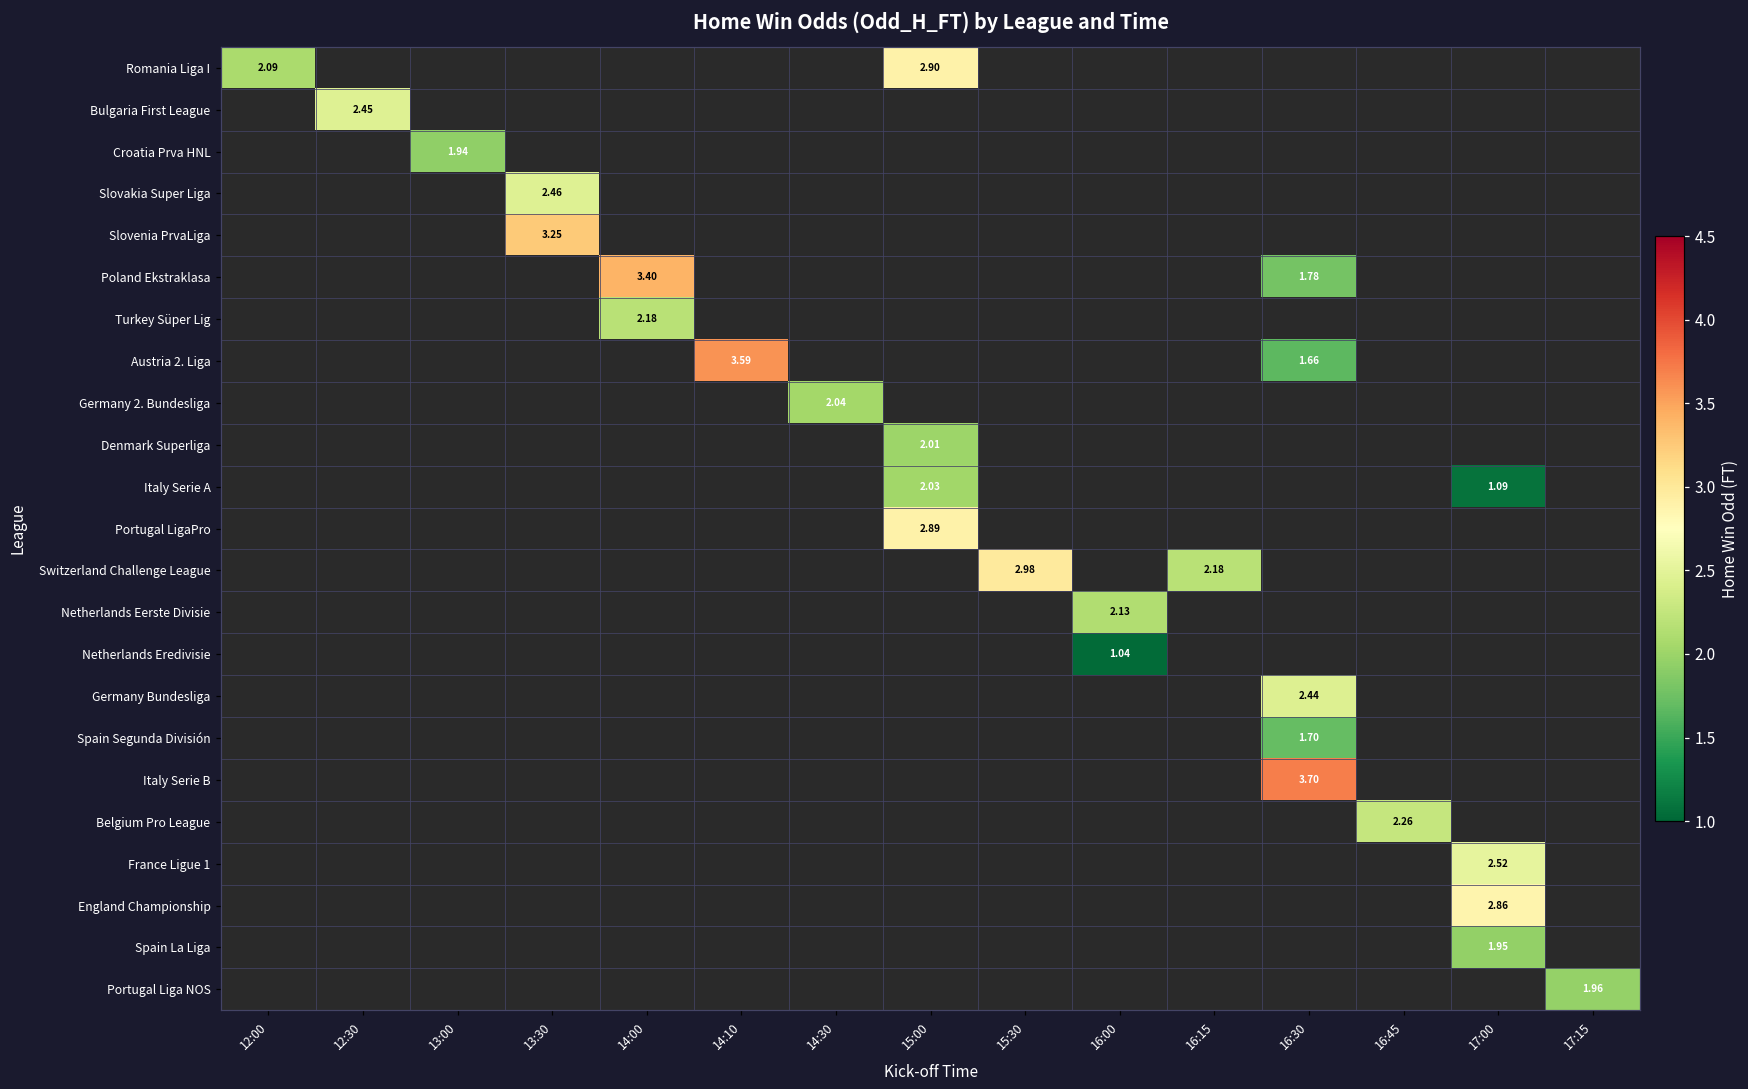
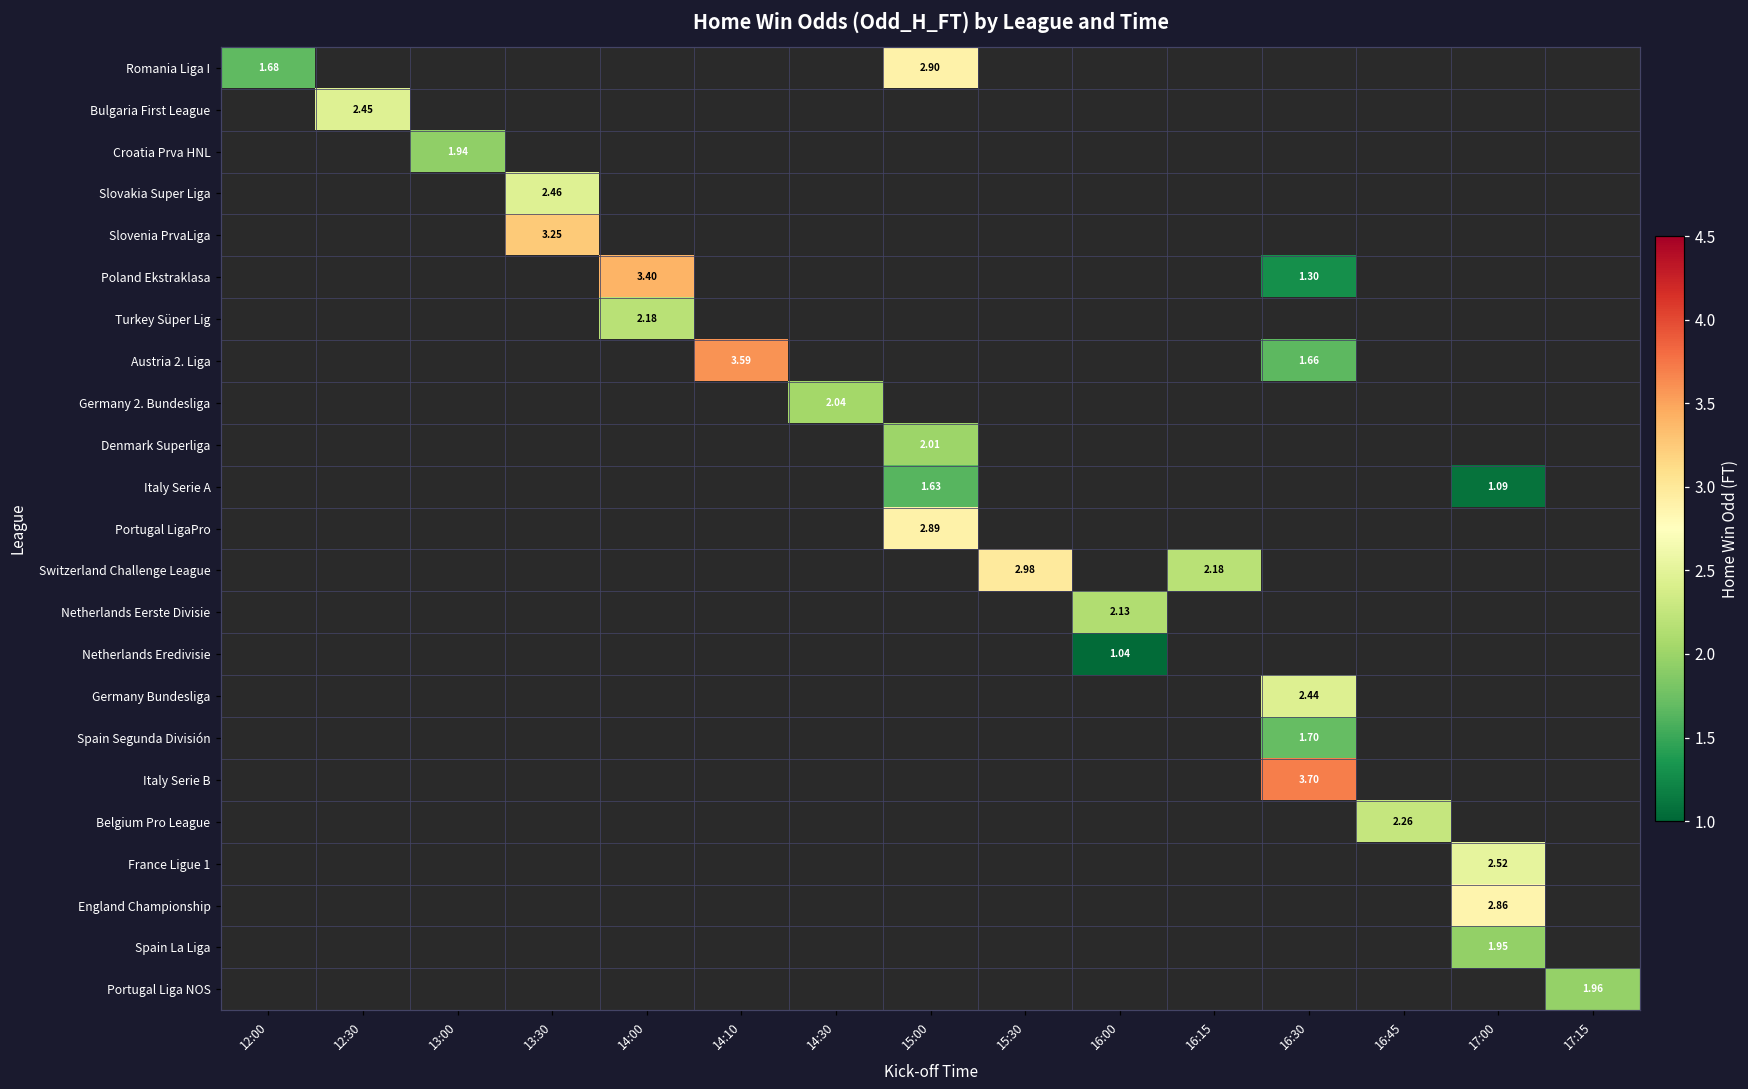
  {
    "Romania Liga I": {
-     "12:00": 2.09,
+     "12:00": 1.68,
      "15:00": 2.90
    },
    "Bulgaria First League": {
      "12:30": 2.45
    },
    "Croatia Prva HNL": {
      "13:00": 1.94
    },
    "Slovakia Super Liga": {
      "13:30": 2.46
    },
    "Slovenia PrvaLiga": {
      "13:30": 3.25
    },
    "Poland Ekstraklasa": {
      "14:00": 3.40,
-     "16:30": 1.78
+     "16:30": 1.30
    },
    "Turkey Süper Lig": {
      "14:00": 2.18
    },
    "Austria 2. Liga": {
      "14:10": 3.59,
      "16:30": 1.66
    },
    "Germany 2. Bundesliga": {
      "14:30": 2.04
    },
    "Denmark Superliga": {
      "15:00": 2.01
    },
    "Italy Serie A": {
-     "15:00": 2.03,
+     "15:00": 1.63,
      "17:00": 1.09
    },
    "Portugal LigaPro": {
      "15:00": 2.89
    },
    "Switzerland Challenge League": {
      "15:30": 2.98,
      "16:15": 2.18
    },
    "Netherlands Eerste Divisie": {
      "16:00": 2.13
    },
    "Netherlands Eredivisie": {
      "16:00": 1.04
    },
    "Germany Bundesliga": {
      "16:30": 2.44
    },
    "Spain Segunda División": {
      "16:30": 1.70
    },
    "Italy Serie B": {
      "16:30": 3.70
    },
    "Belgium Pro League": {
      "16:45": 2.26
    },
    "France Ligue 1": {
      "17:00": 2.52
    },
    "England Championship": {
      "17:00": 2.86
    },
    "Spain La Liga": {
      "17:00": 1.95
    },
    "Portugal Liga NOS": {
      "17:15": 1.96
    }
  }
